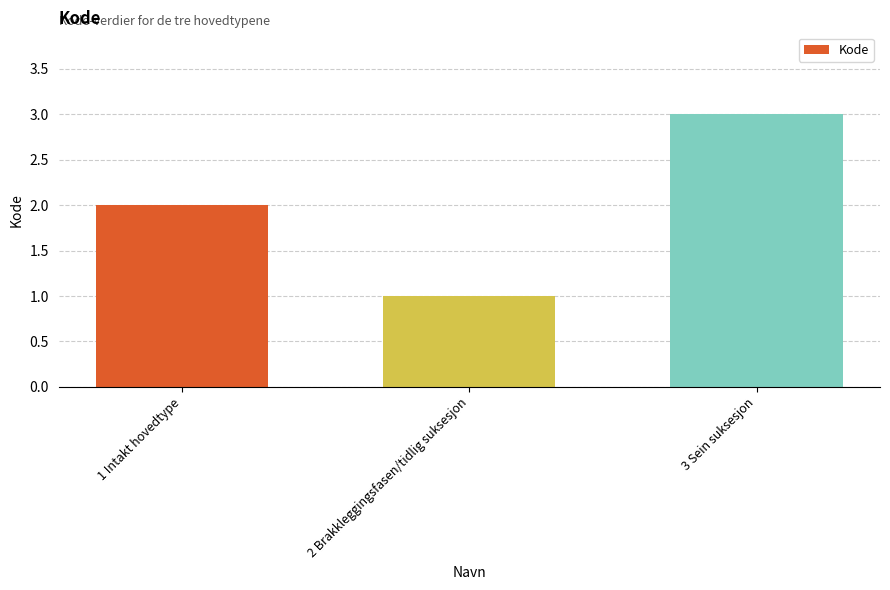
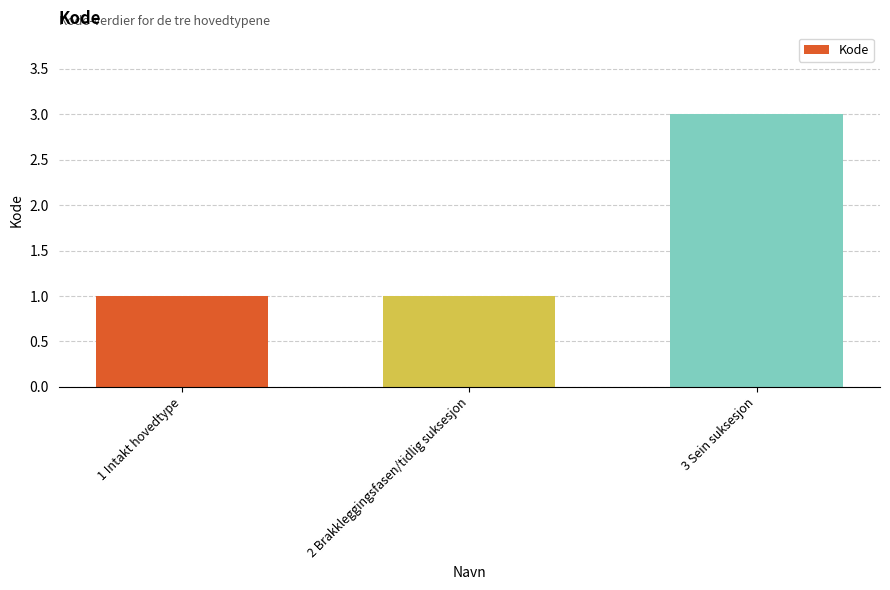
  {
-   "1 Intakt hovedtype": 2,
+   "1 Intakt hovedtype": 1,
    "2 Brakkleggingsfasen/tidlig suksesjon": 1,
    "3 Sein suksesjon": 3
  }
